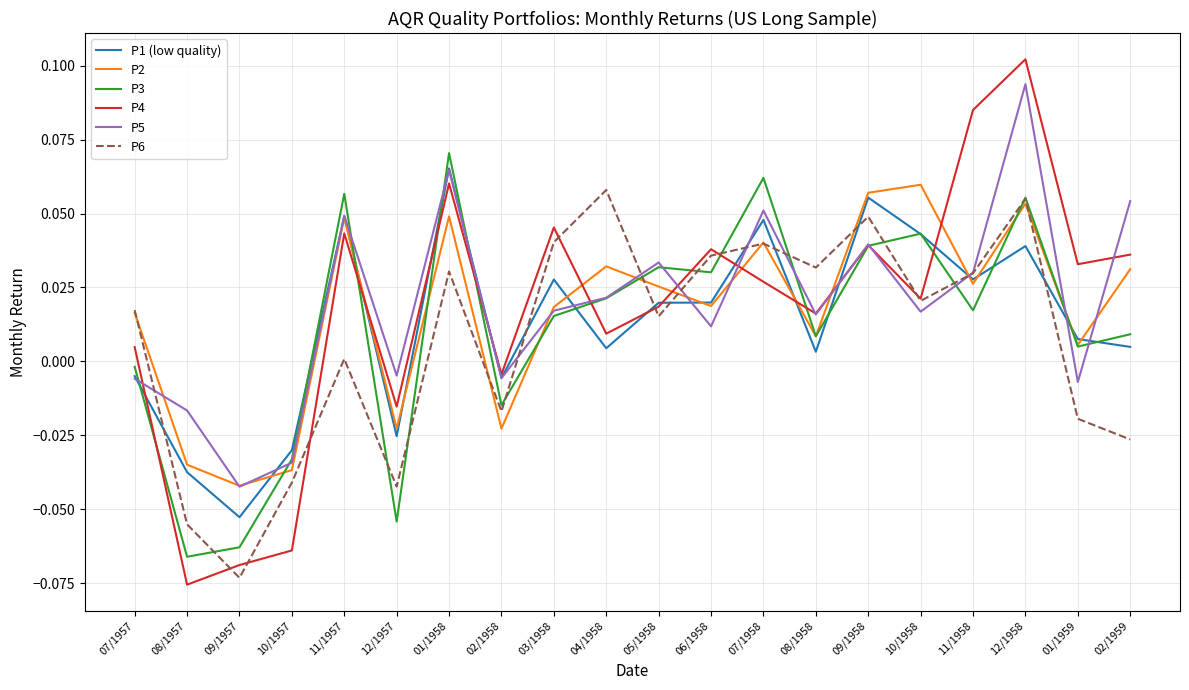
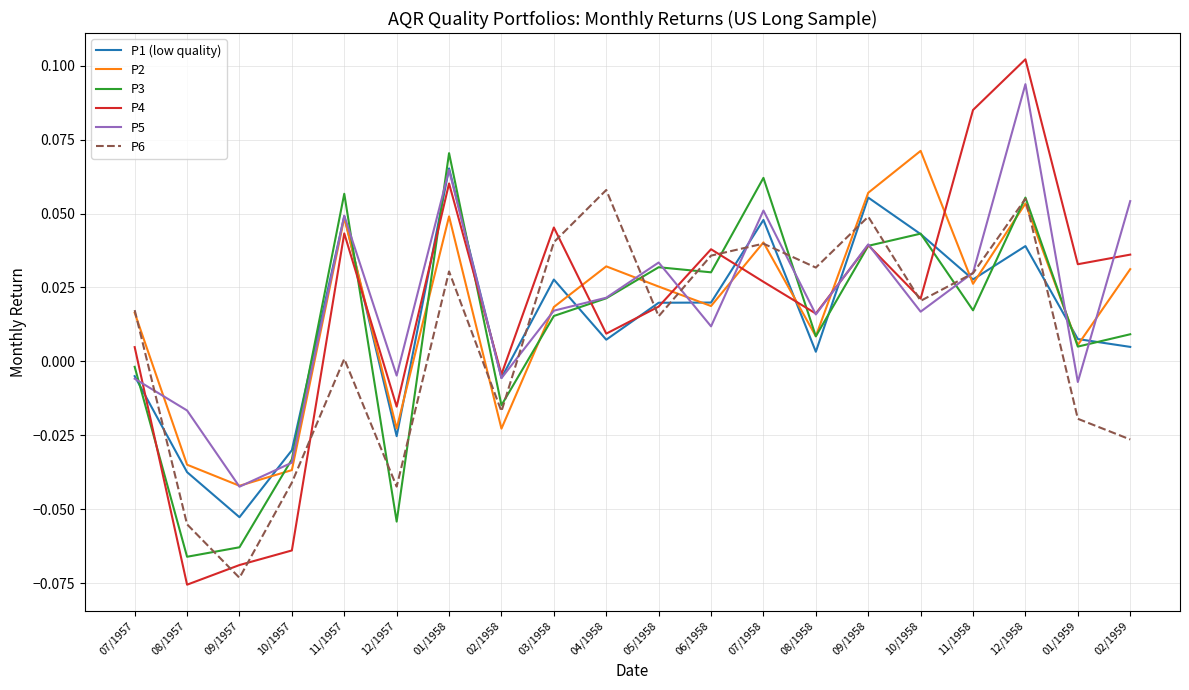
  {
    "P1 (low quality)": {
      "07/1957": -0.005,
      "08/1957": -0.037,
      "09/1957": -0.053,
      "10/1957": -0.030,
      "12/1957": -0.025,
      "03/1958": 0.028,
-     "04/1958": 0.004,
+     "04/1958": 0.007,
      "05/1958": 0.020,
      "06/1958": 0.020,
      "07/1958": 0.048,
      "08/1958": 0.003,
      "09/1958": 0.055,
      "11/1958": 0.028,
      "12/1958": 0.039,
      "01/1959": 0.008,
      "02/1959": 0.005
    },
    "P2": {
      "07/1957": 0.016,
      "08/1957": -0.035,
      "10/1957": -0.037,
      "12/1957": -0.023,
      "01/1958": 0.049,
      "02/1958": -0.023,
      "03/1958": 0.018,
      "04/1958": 0.032,
      "05/1958": 0.025,
      "06/1958": 0.019,
      "09/1958": 0.057,
-     "10/1958": 0.060,
+     "10/1958": 0.071,
      "11/1958": 0.026,
      "12/1958": 0.053,
      "02/1959": 0.031
    },
    "P3": {
      "07/1957": -0.002,
      "08/1957": -0.066,
      "09/1957": -0.063,
      "10/1957": -0.033,
      "11/1957": 0.057,
      "12/1957": -0.054,
      "01/1958": 0.070,
      "02/1958": -0.015,
      "03/1958": 0.015,
      "05/1958": 0.032,
      "06/1958": 0.030,
      "07/1958": 0.062,
      "11/1958": 0.017,
      "02/1959": 0.009
    },
    "P4": {
      "07/1957": 0.005,
      "08/1957": -0.076,
      "09/1957": -0.069,
      "10/1957": -0.064,
      "11/1957": 0.043,
      "12/1957": -0.015,
      "01/1958": 0.060,
      "02/1958": -0.004,
      "03/1958": 0.045,
      "04/1958": 0.009,
      "05/1958": 0.019,
      "06/1958": 0.038,
      "07/1958": 0.027,
      "11/1958": 0.085,
      "12/1958": 0.102,
      "01/1959": 0.033,
      "02/1959": 0.036
    },
    "P5": {
      "07/1957": -0.006,
      "08/1957": -0.017,
      "10/1957": -0.034,
      "12/1957": -0.005,
      "03/1958": 0.017,
      "05/1958": 0.033,
      "06/1958": 0.012,
      "07/1958": 0.051,
      "10/1958": 0.017,
      "12/1958": 0.094,
      "01/1959": -0.007,
      "02/1959": 0.054
    },
    "P6": {
      "07/1957": 0.017,
      "08/1957": -0.055,
      "09/1957": -0.073,
      "10/1957": -0.041,
      "11/1957": 0.001,
      "12/1957": -0.042,
      "01/1958": 0.030,
      "02/1958": -0.017,
      "03/1958": 0.040,
      "04/1958": 0.058,
      "05/1958": 0.015,
      "06/1958": 0.036,
      "08/1958": 0.032,
      "09/1958": 0.049,
      "01/1959": -0.019,
      "02/1959": -0.026
    }
  }
